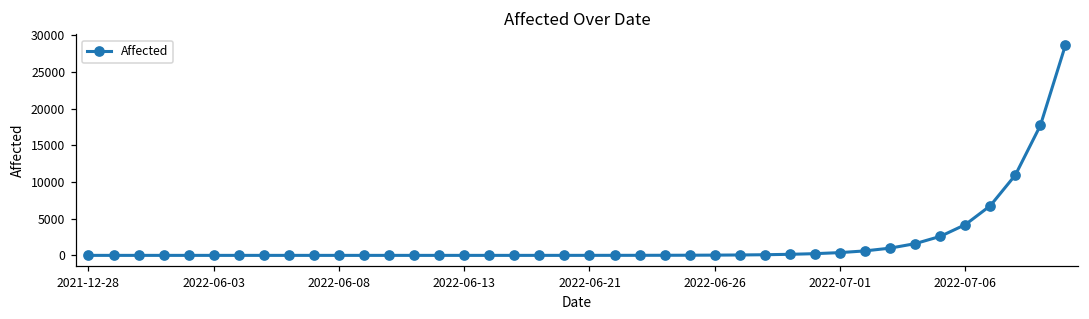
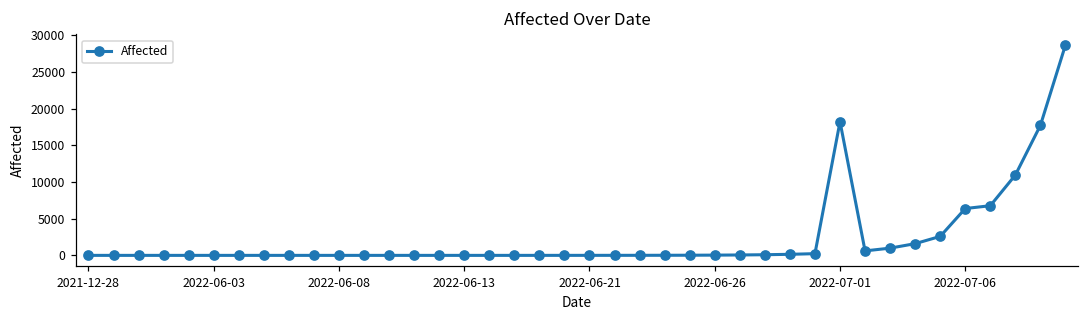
  {
    "2021-12-28": 0,
    "2022-06-03": 0,
    "2022-06-08": 0,
    "2022-06-13": 0,
    "2022-06-21": 0,
    "2022-06-26": 0,
-   "2022-07-01": 0,
-   "2022-07-06": 4000
+   "2022-07-01": 18000,
+   "2022-07-06": 6000
  }
